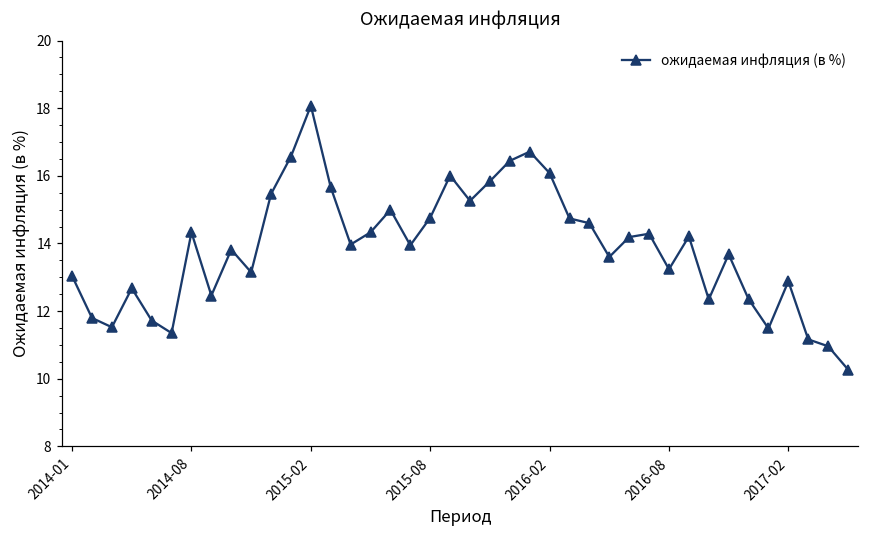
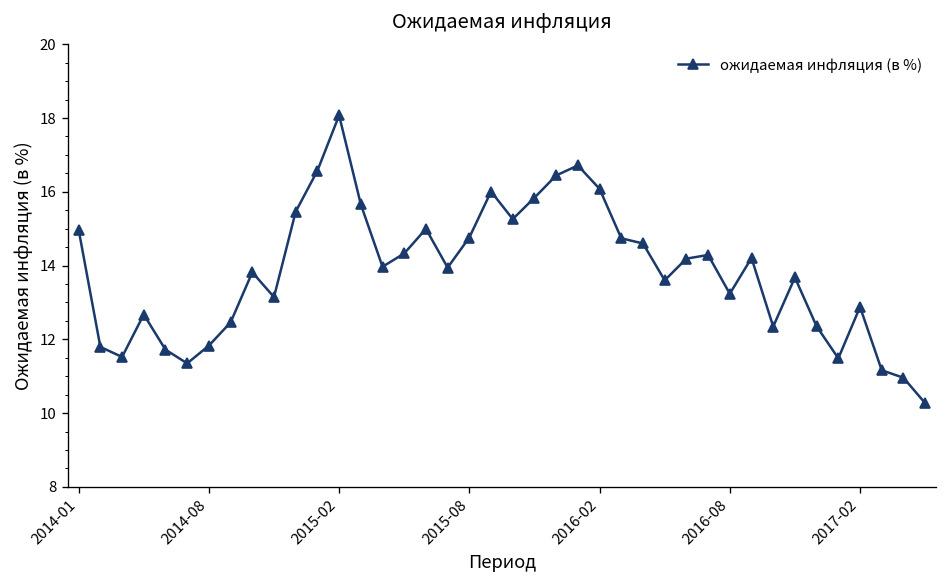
  {
-   "2014-01": 13.0,
-   "2014-08": 14.3,
+   "2014-01": 15.0,
+   "2014-08": 11.8,
    "2015-02": 18.1,
    "2015-08": 14.8,
    "2016-02": 16.1,
    "2016-08": 13.2,
    "2017-02": 12.9
  }
